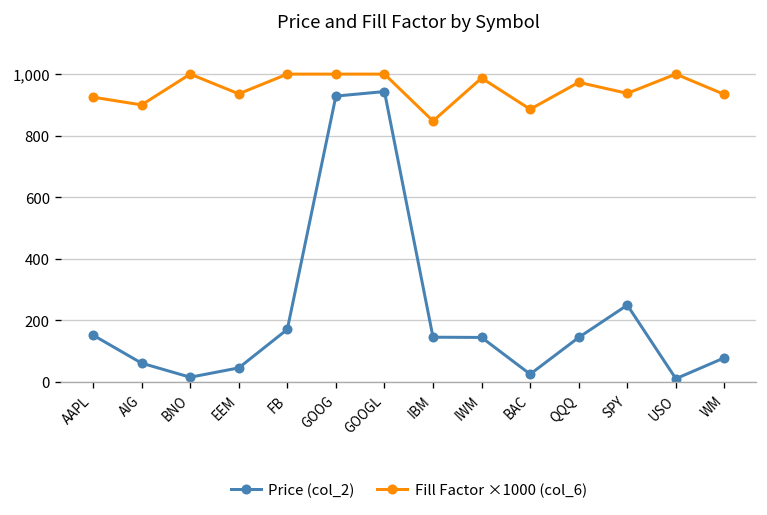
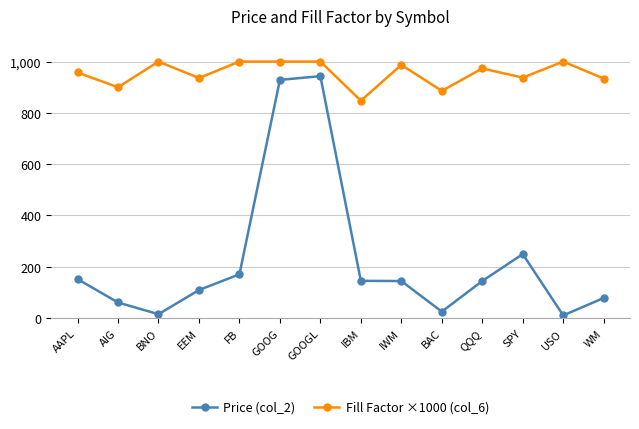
  {
    "Price (col_2)": {
      "AAPL": "150",
      "AIG": "60",
      "BNO": "20",
-     "EEM": "50",
+     "EEM": "110",
      "FB": "170",
      "GOOG": "930",
      "GOOGL": "940",
      "IBM": "150",
      "IWM": "140",
      "BAC": "30",
      "QQQ": "140",
      "SPY": "250",
      "USO": "10",
      "WM": "80"
    },
    "Fill Factor ×1000 (col_6)": {
-     "AAPL": "930",
+     "AAPL": "960",
      "AIG": "900",
      "BNO": "1,000",
      "EEM": "940",
      "FB": "1,000",
      "GOOG": "1,000",
      "GOOGL": "1,000",
      "IBM": "850",
      "IWM": "990",
      "BAC": "890",
      "QQQ": "970",
      "SPY": "940",
      "USO": "1,000",
      "WM": "930"
    }
  }
